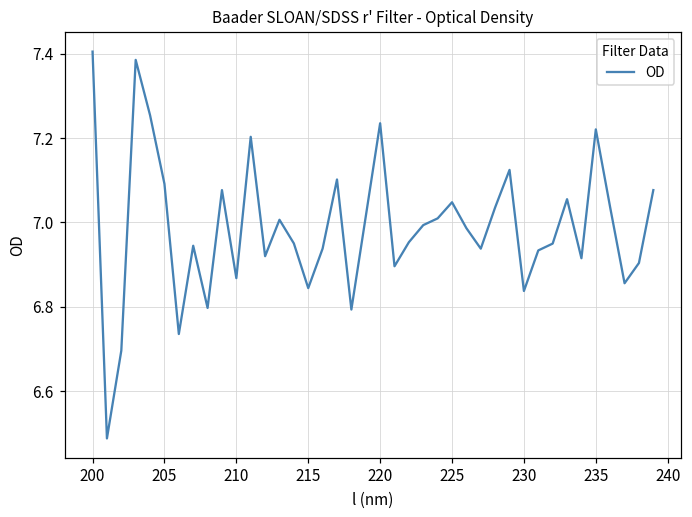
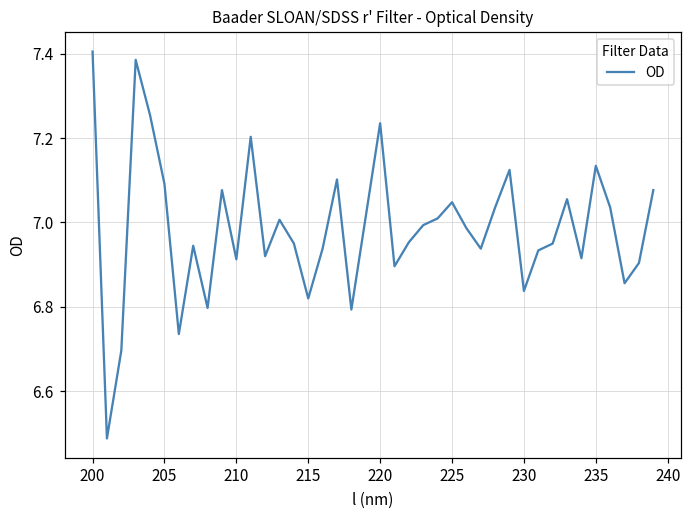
  {
    "200": 7.40,
    "205": 7.09,
-   "210": 6.87,
-   "215": 6.84,
+   "210": 6.91,
+   "215": 6.82,
    "220": 7.23,
    "225": 7.05,
    "230": 6.84,
-   "235": 7.22
+   "235": 7.13
  }
